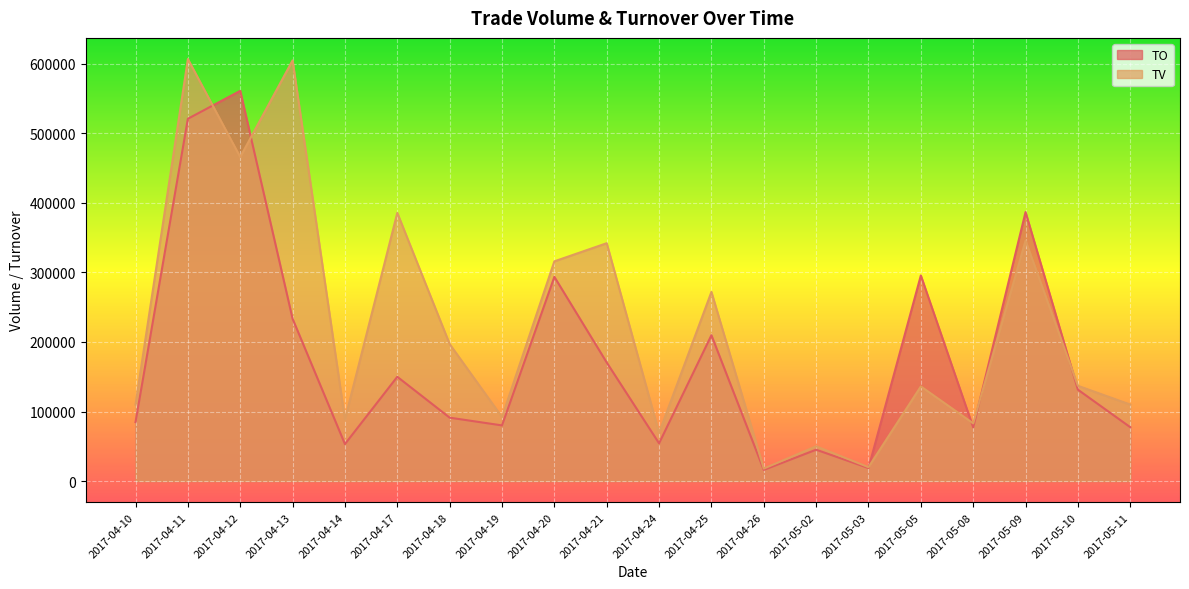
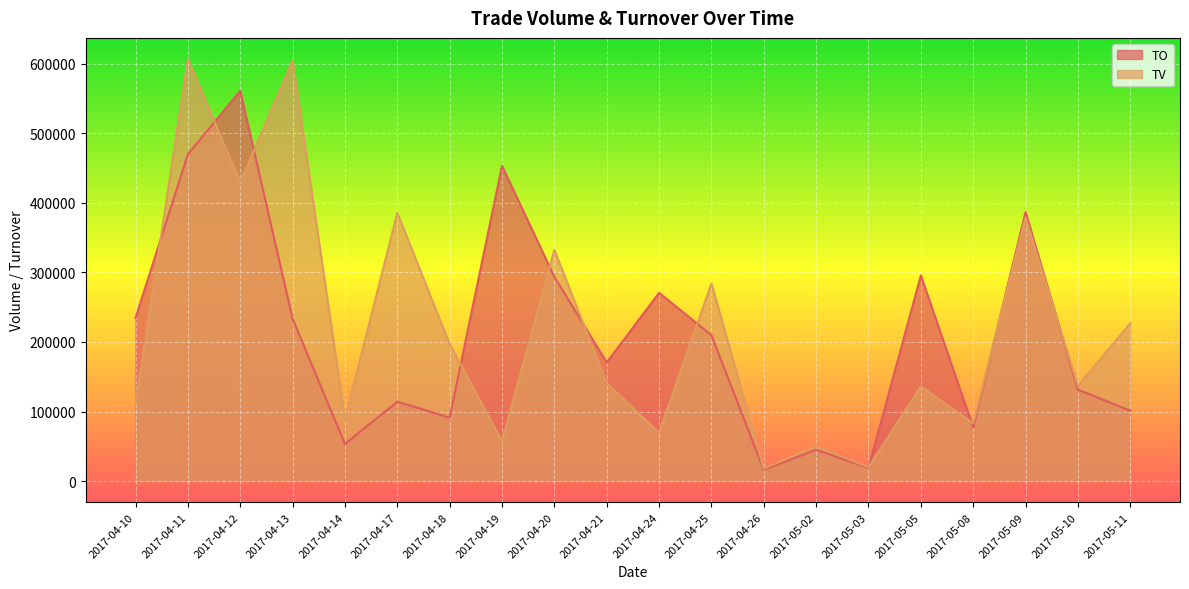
  {
    "TO": {
-     "2017-04-10": 80000,
-     "2017-04-11": 520000,
+     "2017-04-10": 230000,
+     "2017-04-11": 470000,
      "2017-04-12": 560000,
      "2017-04-13": 230000,
      "2017-04-14": 50000,
-     "2017-04-17": 150000,
+     "2017-04-17": 110000,
      "2017-04-18": 90000,
-     "2017-04-19": 80000,
+     "2017-04-19": 450000,
      "2017-04-20": 290000,
      "2017-04-21": 170000,
-     "2017-04-24": 50000,
+     "2017-04-24": 270000,
      "2017-04-25": 210000,
      "2017-05-02": 50000,
      "2017-05-05": 300000,
      "2017-05-08": 80000,
      "2017-05-09": 390000,
      "2017-05-10": 130000,
-     "2017-05-11": 80000
+     "2017-05-11": 100000
    },
    "TV": {
      "2017-04-10": 110000,
      "2017-04-11": 610000,
-     "2017-04-12": 470000,
+     "2017-04-12": 430000,
      "2017-04-13": 600000,
      "2017-04-14": 90000,
      "2017-04-17": 390000,
      "2017-04-18": 200000,
-     "2017-04-19": 90000,
-     "2017-04-20": 320000,
-     "2017-04-21": 340000,
+     "2017-04-19": 60000,
+     "2017-04-20": 330000,
+     "2017-04-21": 140000,
      "2017-04-24": 70000,
-     "2017-04-25": 270000,
+     "2017-04-25": 280000,
      "2017-05-02": 50000,
      "2017-05-05": 140000,
      "2017-05-08": 80000,
-     "2017-05-09": 350000,
+     "2017-05-09": 380000,
      "2017-05-10": 140000,
-     "2017-05-11": 110000
+     "2017-05-11": 230000
    }
  }
